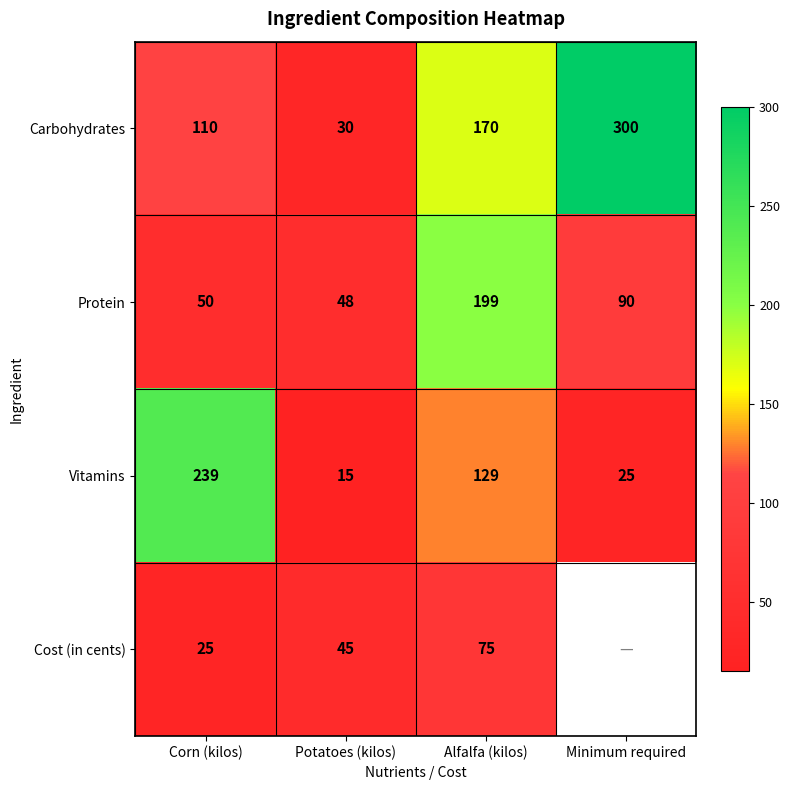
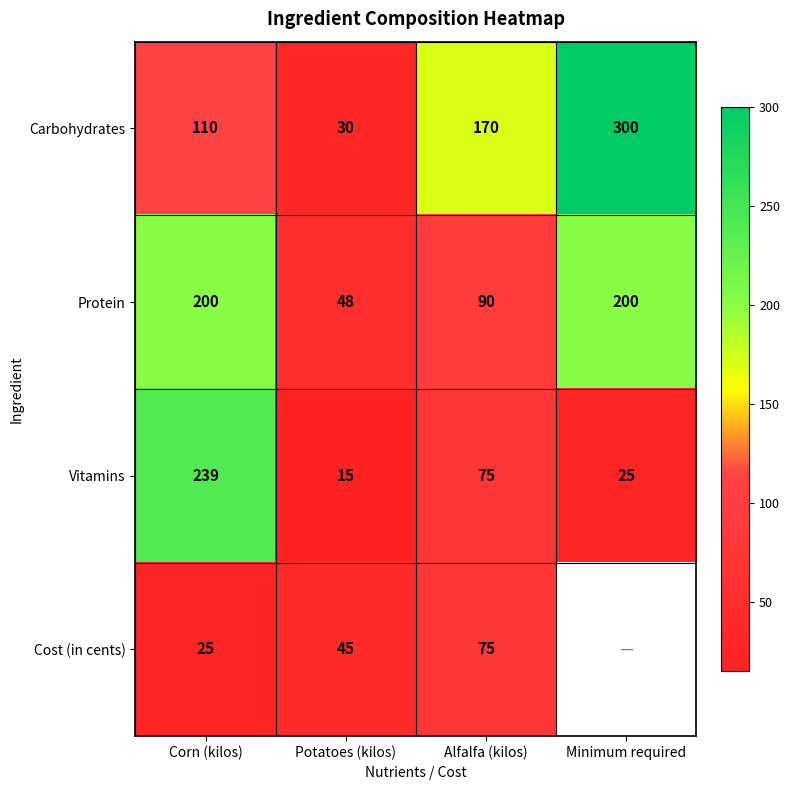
  {
    "Carbohydrates": {
      "Corn (kilos)": 110,
      "Potatoes (kilos)": 30,
      "Alfalfa (kilos)": 170,
      "Minimum required": 300
    },
    "Protein": {
-     "Corn (kilos)": 50,
+     "Corn (kilos)": 200,
      "Potatoes (kilos)": 48,
-     "Alfalfa (kilos)": 199,
-     "Minimum required": 90
+     "Alfalfa (kilos)": 90,
+     "Minimum required": 200
    },
    "Vitamins": {
      "Corn (kilos)": 239,
      "Potatoes (kilos)": 15,
-     "Alfalfa (kilos)": 129,
+     "Alfalfa (kilos)": 75,
      "Minimum required": 25
    },
    "Cost (in cents)": {
      "Corn (kilos)": 25,
      "Potatoes (kilos)": 45,
      "Alfalfa (kilos)": 75
    }
  }
